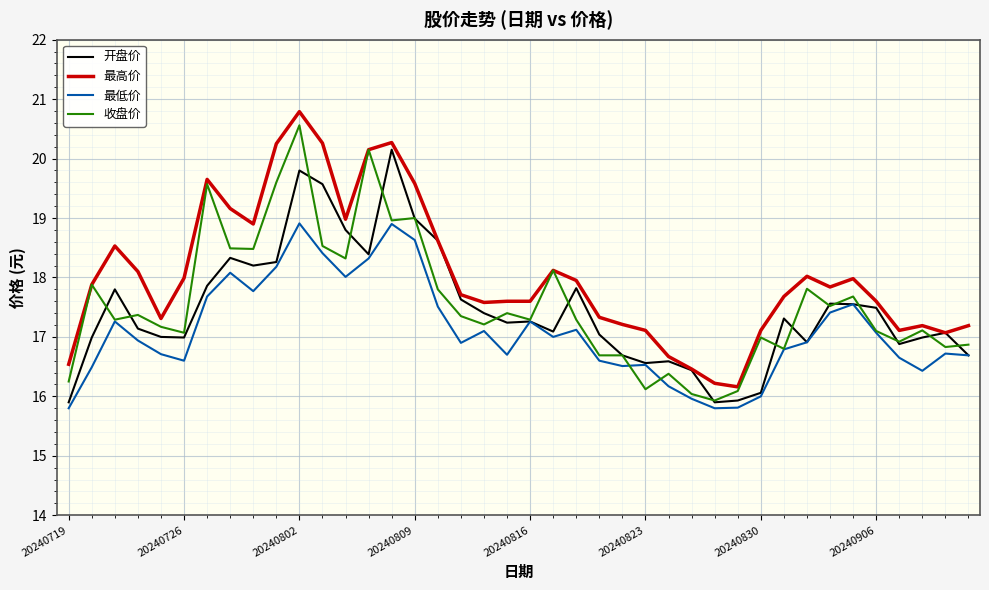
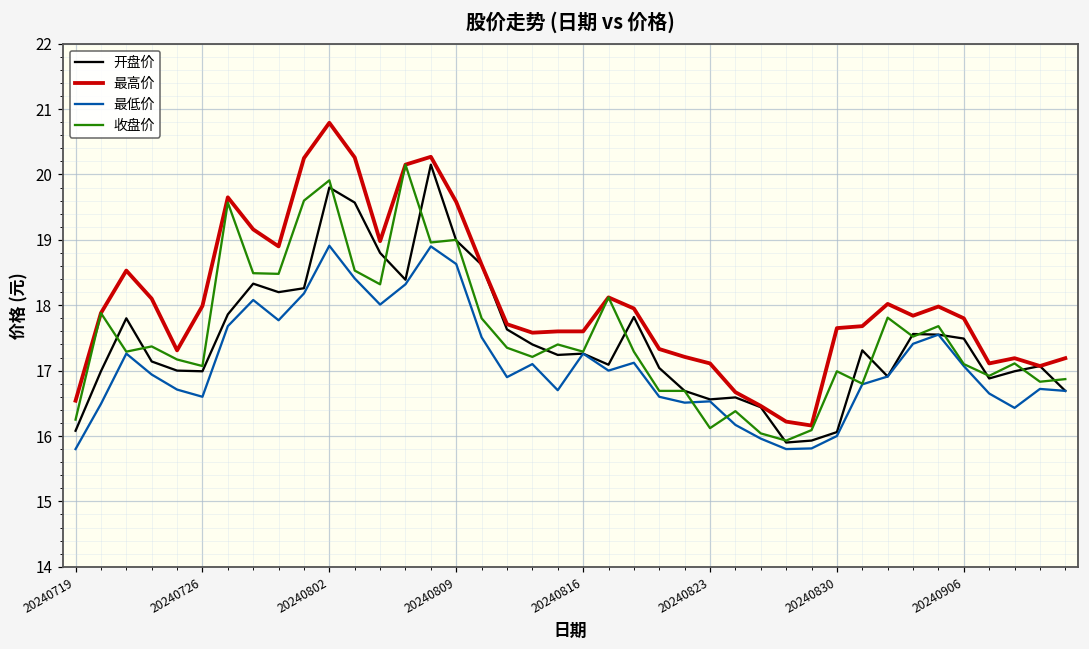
  {
    "开盘价": {
-     "20240719": 15.9,
+     "20240719": 16.1,
      "20240726": 17.0,
      "20240802": 19.8,
      "20240830": 16.1,
      "20240906": 17.5
    },
    "最高价": {
      "20240719": 16.5,
      "20240726": 18.0,
      "20240802": 20.8,
      "20240809": 19.6,
      "20240816": 17.6,
      "20240823": 17.1,
-     "20240830": 17.1,
-     "20240906": 17.6
+     "20240830": 17.7,
+     "20240906": 17.8
    },
    "最低价": {
      "20240719": 15.8,
      "20240726": 16.6,
      "20240802": 18.9,
      "20240809": 18.6,
      "20240830": 16.0
    },
    "收盘价": {
      "20240719": 16.3,
      "20240726": 17.1,
-     "20240802": 20.6,
+     "20240802": 19.9,
      "20240823": 16.1,
      "20240830": 17.0
    }
  }
